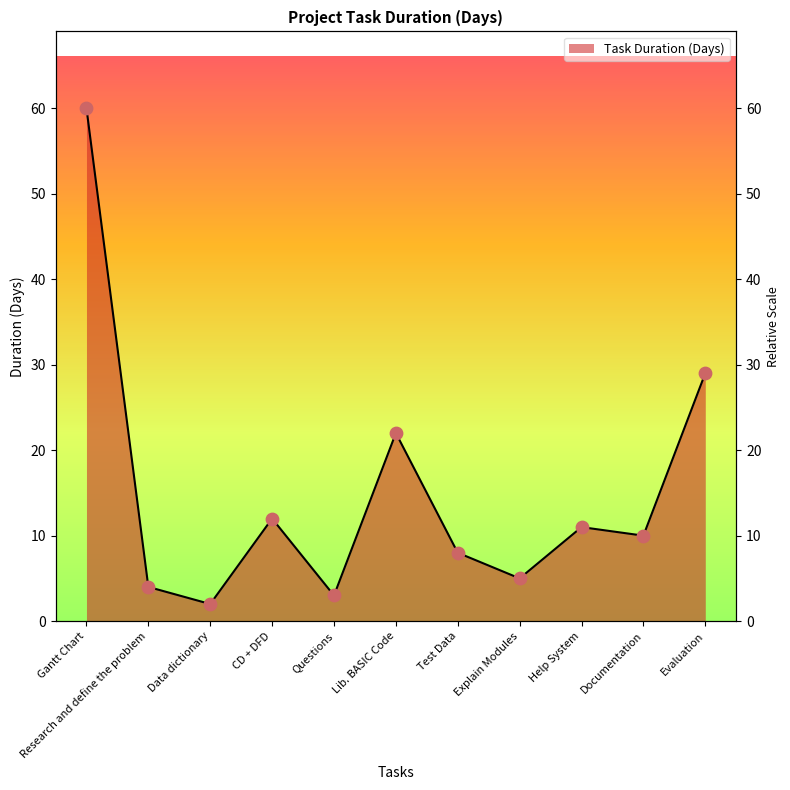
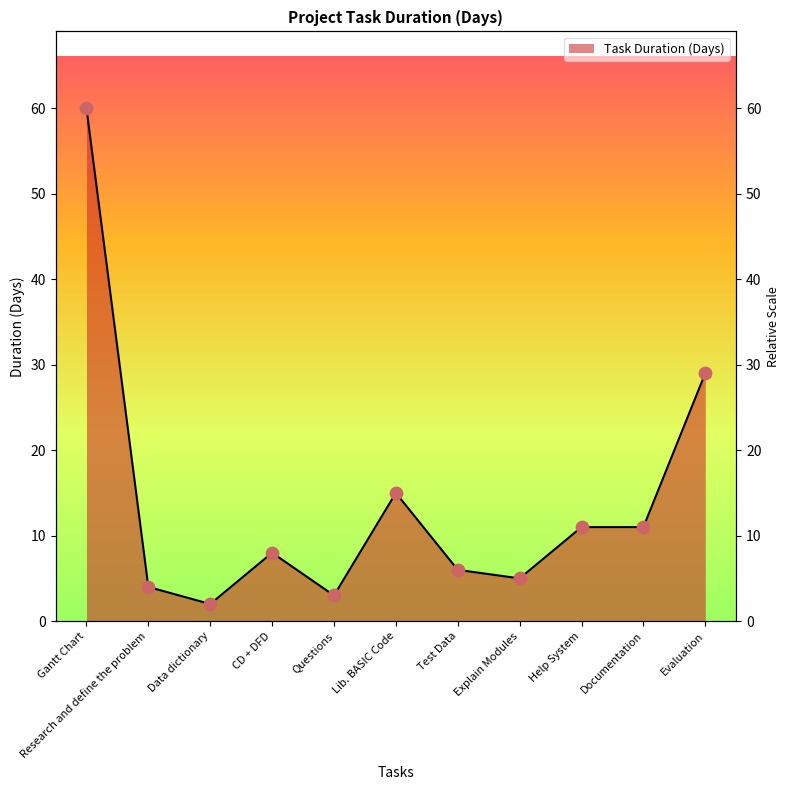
  {
    "Gantt Chart": 60,
    "Research and define the problem": 4,
    "Data dictionary": 2,
-   "CD + DFD": 12,
+   "CD + DFD": 8,
    "Questions": 3,
-   "Lib. BASIC Code": 22,
-   "Test Data": 8,
+   "Lib. BASIC Code": 15,
+   "Test Data": 6,
    "Explain Modules": 5,
    "Help System": 11,
-   "Documentation": 10,
+   "Documentation": 11,
    "Evaluation": 29
  }
